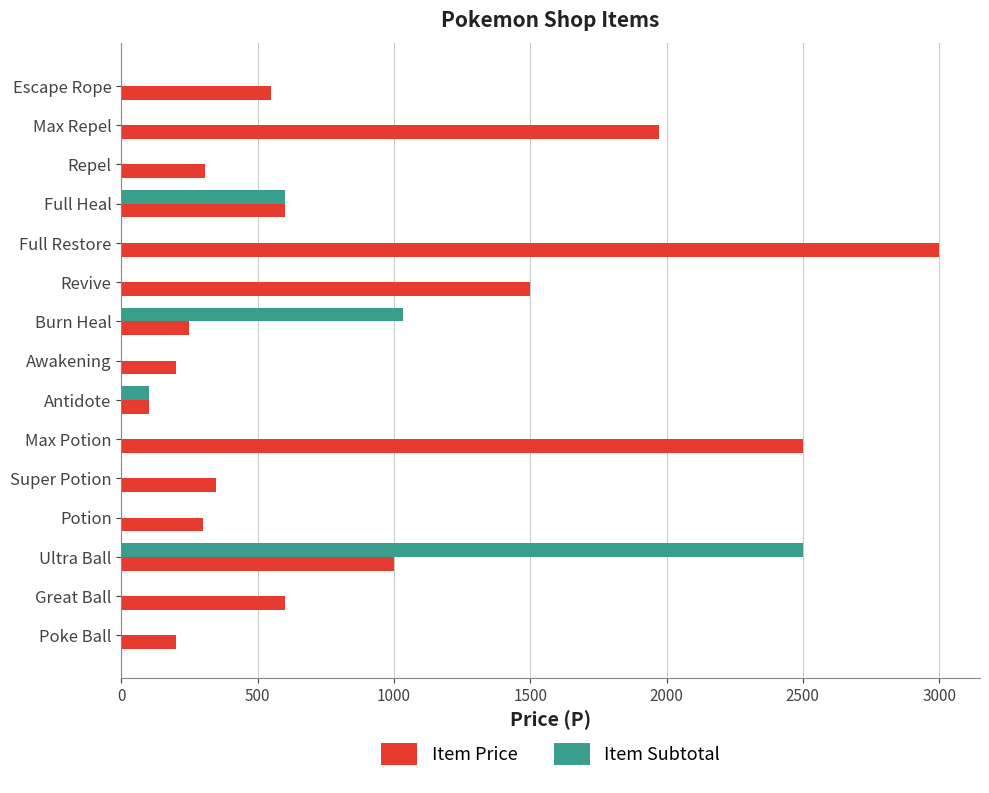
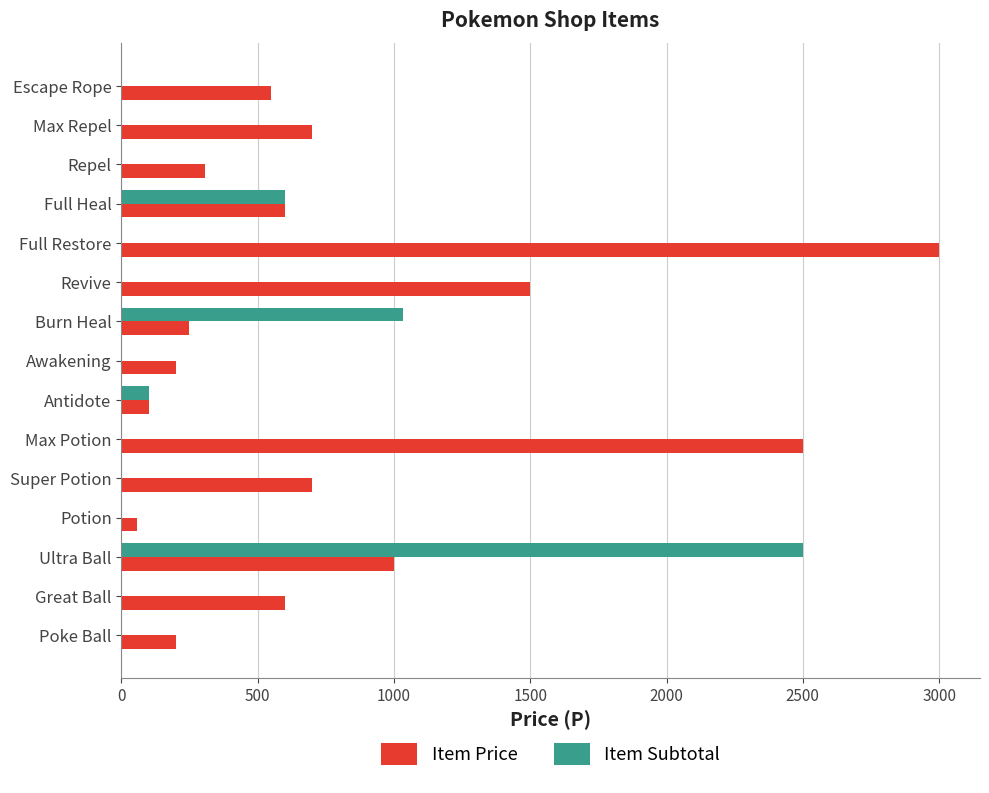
  {
    "Item Price": {
      "Escape Rope": 550,
-     "Max Repel": 1970,
+     "Max Repel": 700,
      "Repel": 310,
      "Full Heal": 600,
      "Full Restore": 3000,
      "Revive": 1500,
      "Burn Heal": 250,
      "Awakening": 200,
      "Antidote": 100,
      "Max Potion": 2500,
-     "Super Potion": 350,
-     "Potion": 300,
+     "Super Potion": 700,
+     "Potion": 60,
      "Ultra Ball": 1000,
      "Great Ball": 600,
      "Poke Ball": 200
    },
    "Item Subtotal": {
      "Escape Rope": 0,
      "Max Repel": 0,
      "Repel": 0,
      "Full Heal": 600,
      "Full Restore": 0,
      "Revive": 0,
      "Burn Heal": 1040,
      "Awakening": 0,
      "Antidote": 100,
      "Max Potion": 0,
      "Super Potion": 0,
      "Potion": 0,
      "Ultra Ball": 2500,
      "Great Ball": 0,
      "Poke Ball": 0
    }
  }
